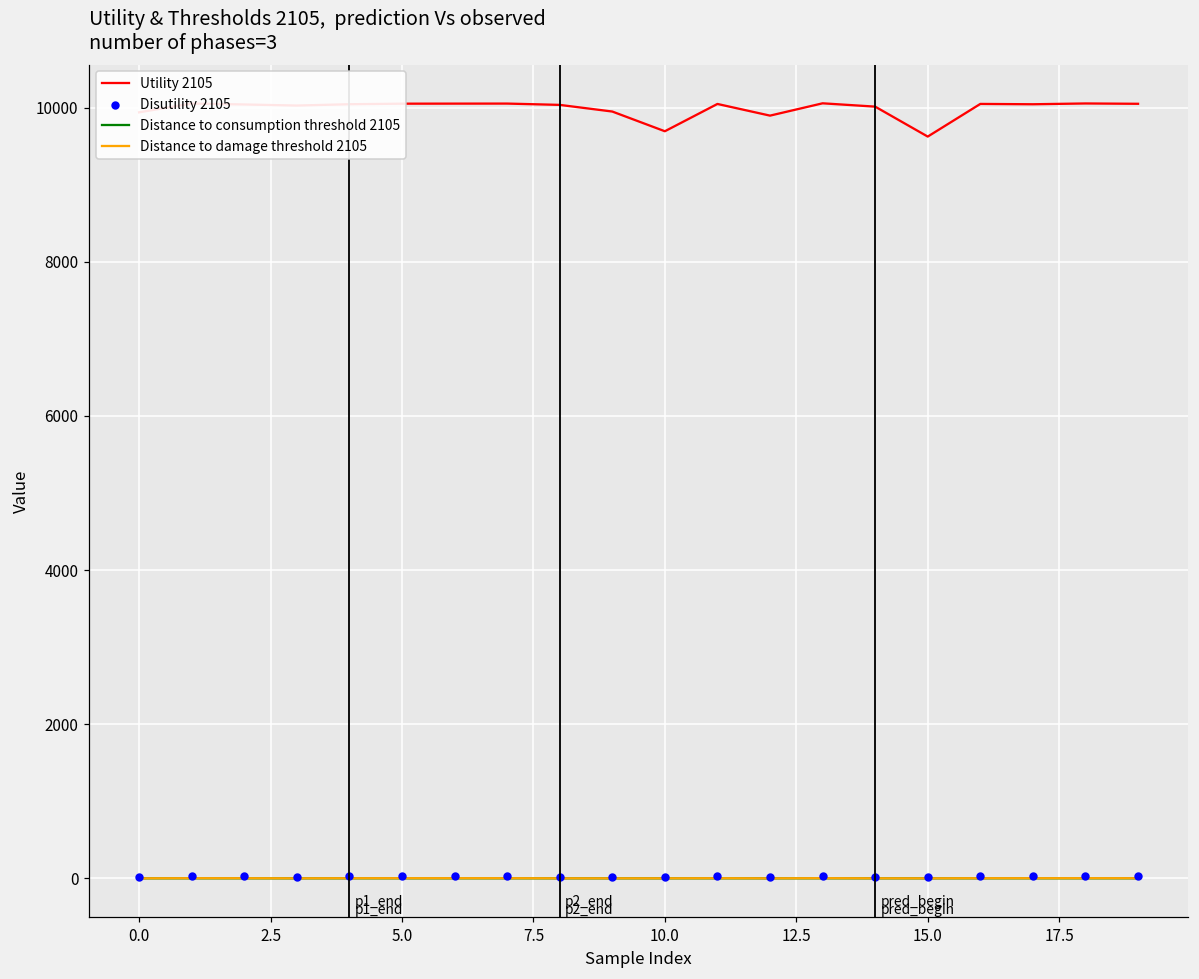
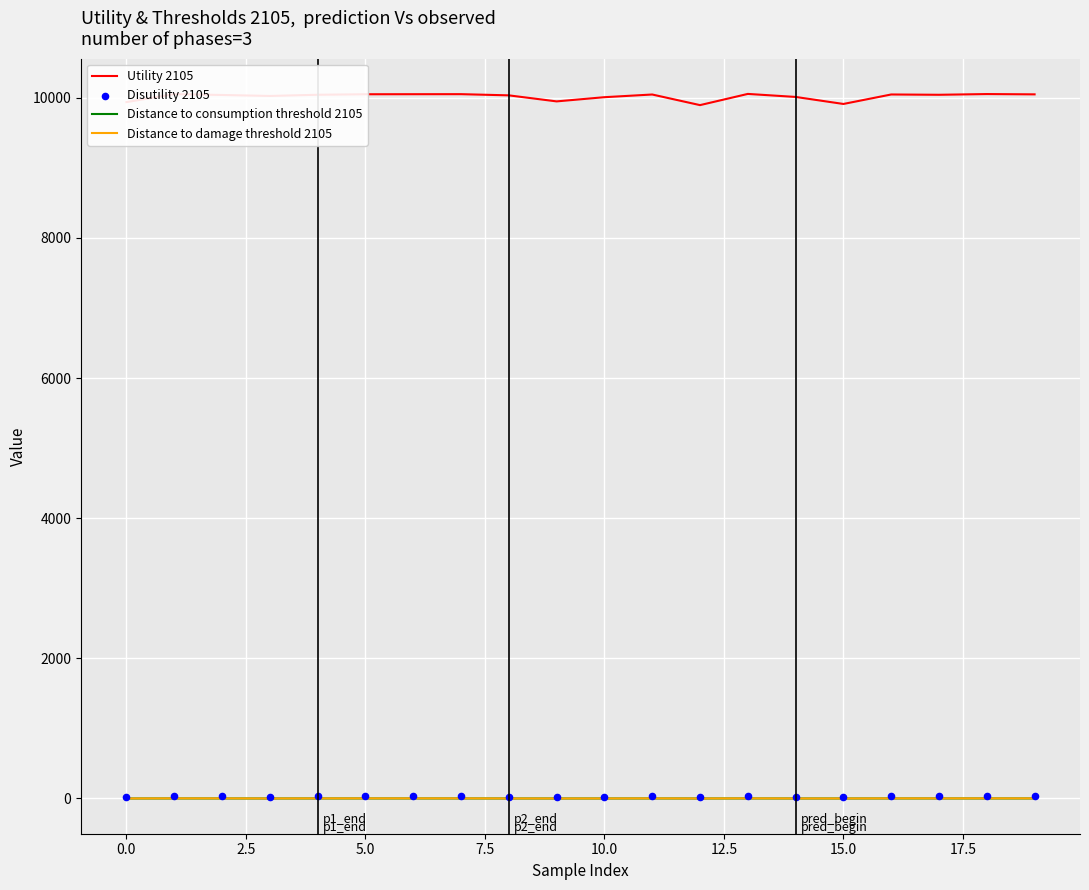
  {
    "Utility 2105": {
-     "10.0": 9700,
-     "15.0": 9600
+     "10.0": 10000,
+     "15.0": 9900
    }
  }
